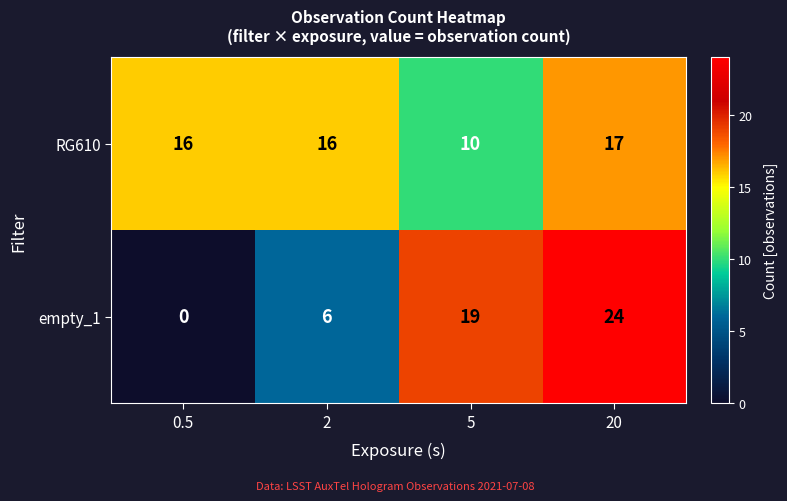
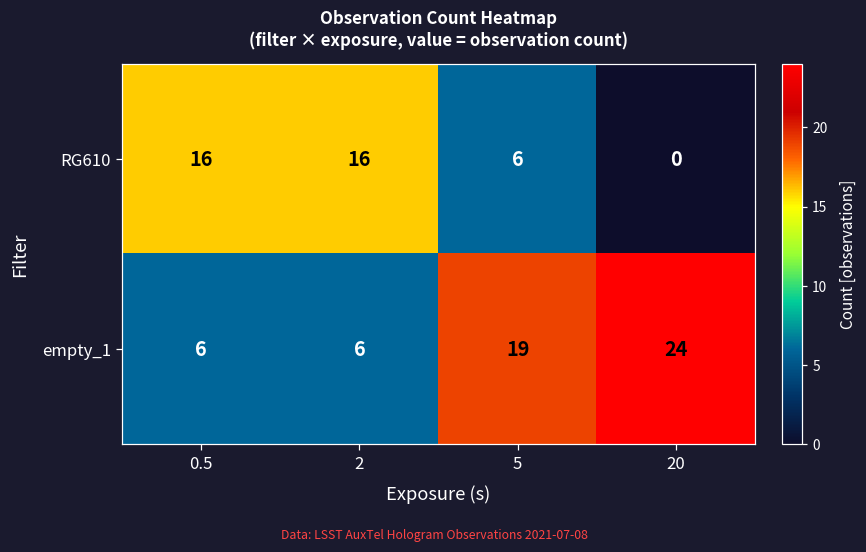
  {
    "RG610": {
      "0.5": 16,
      "2": 16,
-     "5": 10,
-     "20": 17
+     "5": 6,
+     "20": 0
    },
    "empty_1": {
-     "0.5": 0,
+     "0.5": 6,
      "2": 6,
      "5": 19,
      "20": 24
    }
  }
